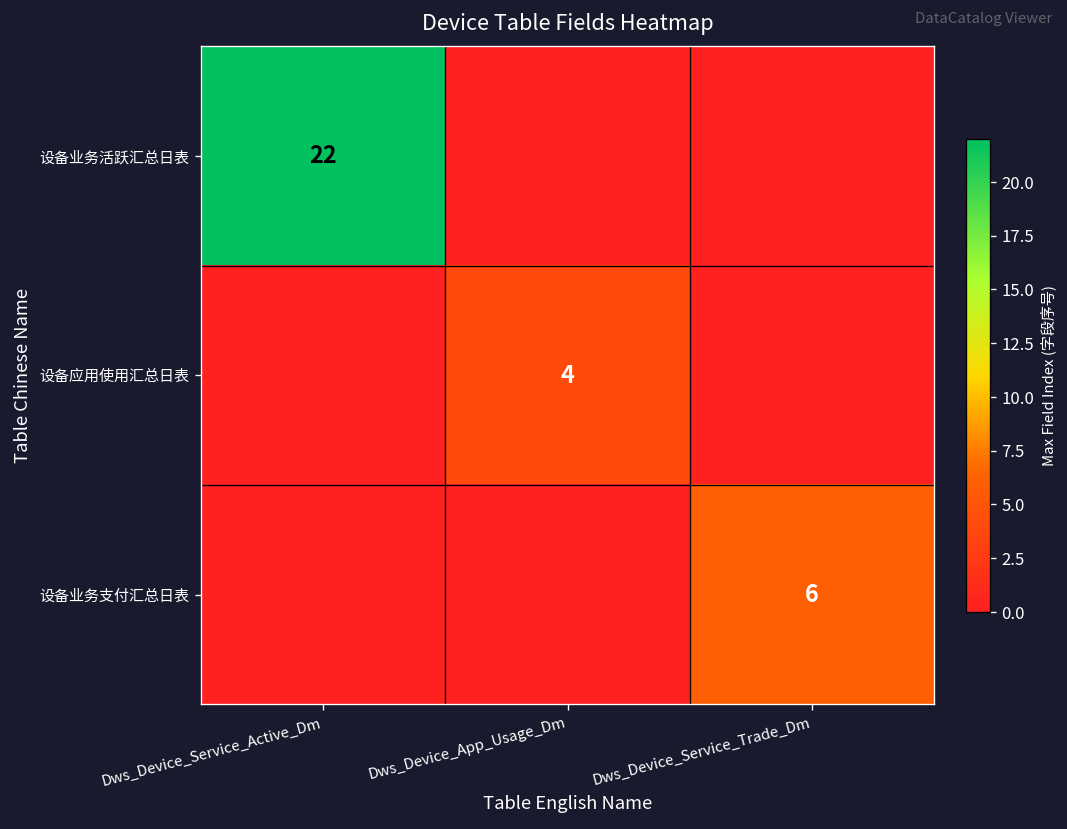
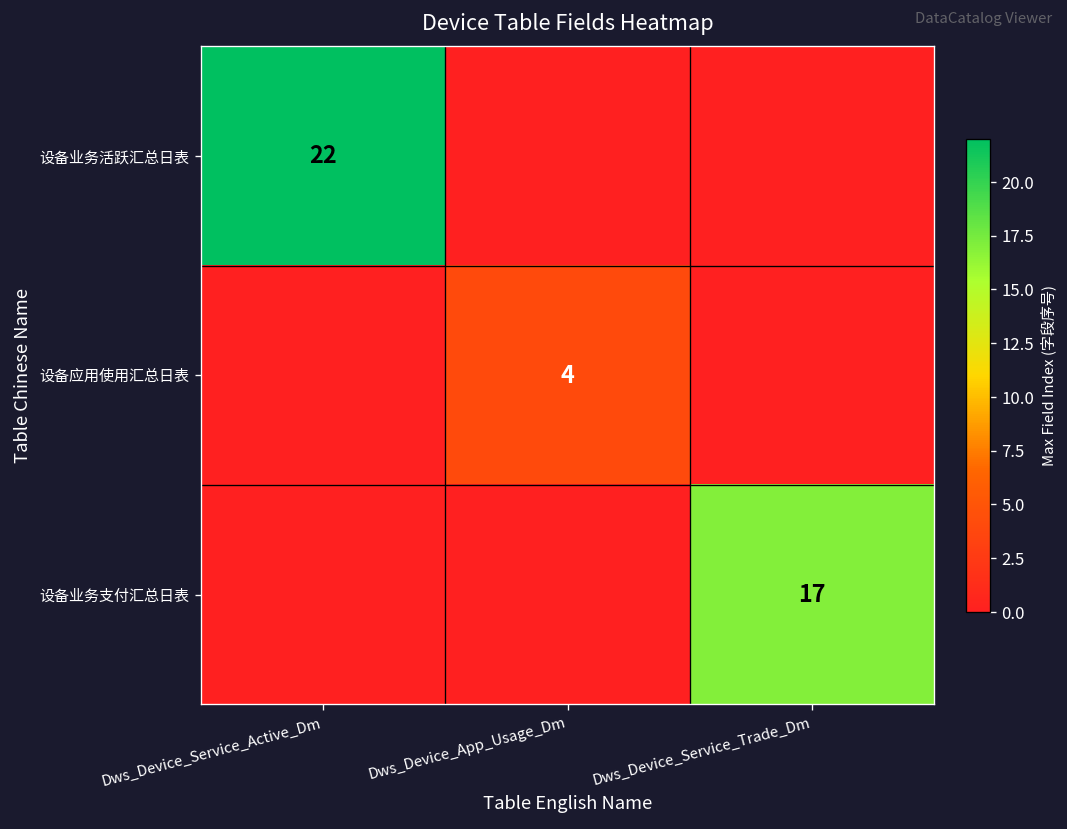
  {
    "设备业务活跃汇总日表": {
      "Dws_Device_Service_Active_Dm": 22
    },
    "设备应用使用汇总日表": {
      "Dws_Device_App_Usage_Dm": 4
    },
    "设备业务支付汇总日表": {
-     "Dws_Device_Service_Trade_Dm": 6
+     "Dws_Device_Service_Trade_Dm": 17
    }
  }
